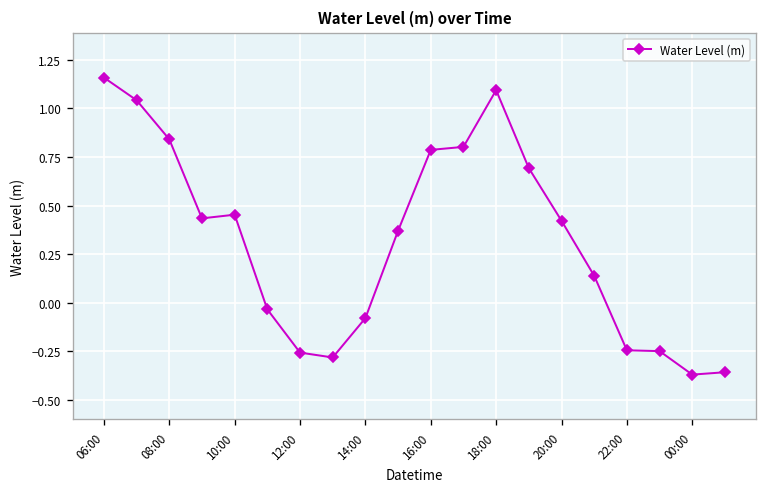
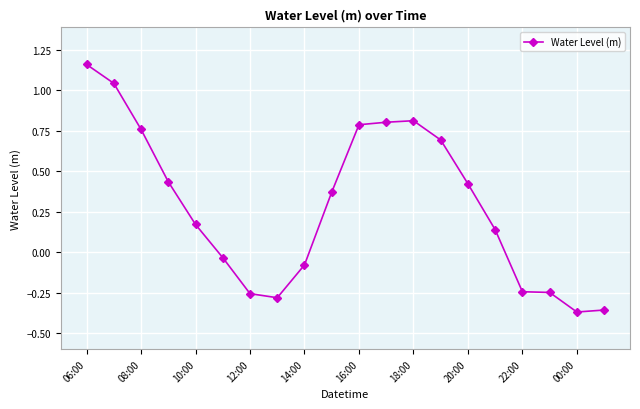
  {
    "06:00": 1.16,
-   "08:00": 0.84,
-   "10:00": 0.45,
+   "08:00": 0.76,
+   "10:00": 0.17,
    "12:00": -0.26,
    "14:00": -0.08,
    "16:00": 0.79,
-   "18:00": 1.09,
+   "18:00": 0.81,
    "20:00": 0.42,
    "22:00": -0.24,
    "00:00": -0.37
  }
